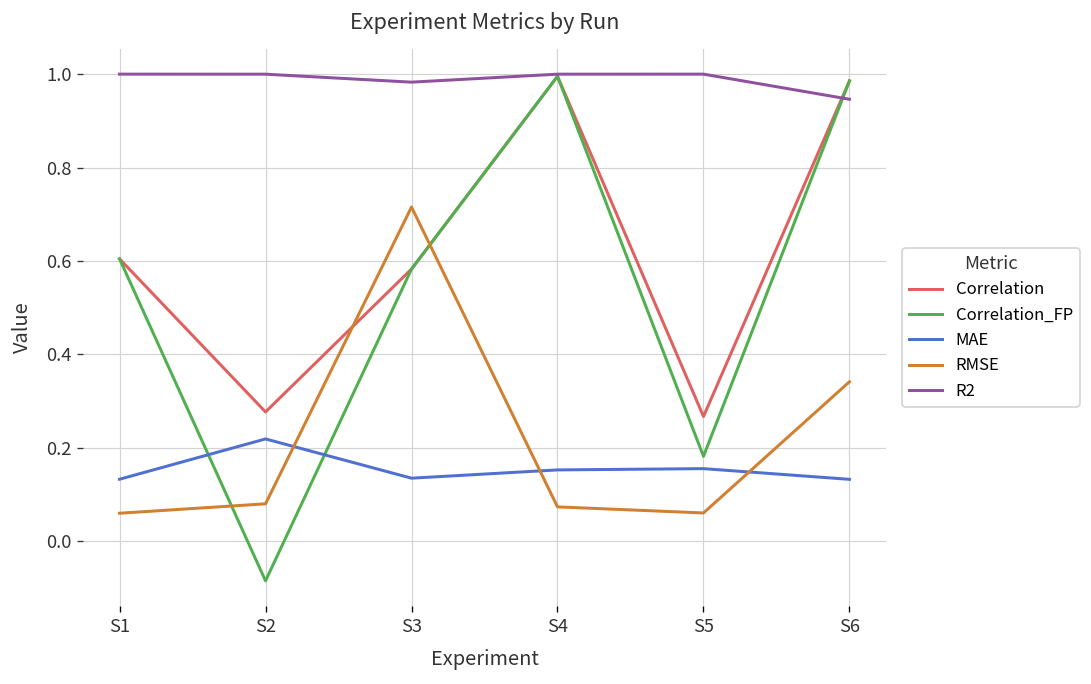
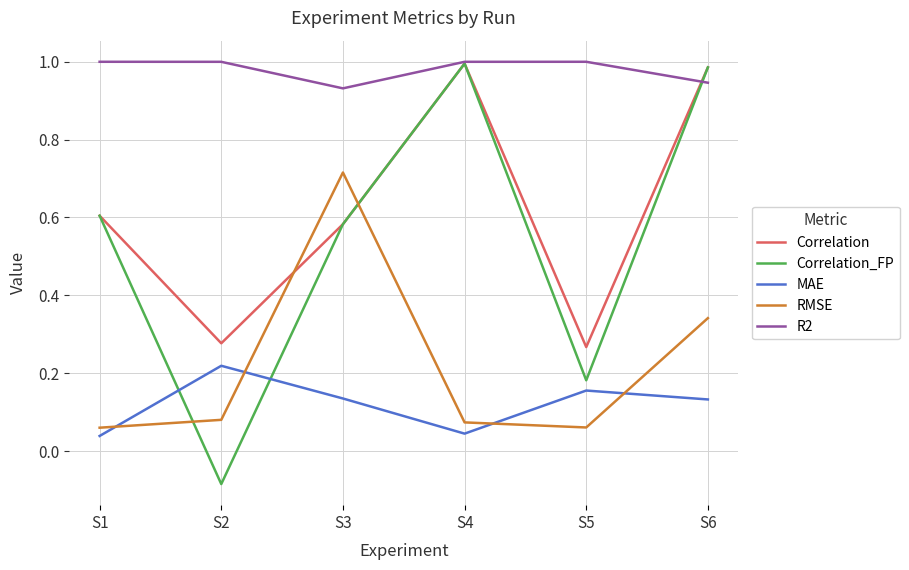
  {
    "Correlation_FP": {
      "S2": -0.08,
      "S5": 0.18
    },
    "MAE": {
-     "S1": 0.13,
+     "S1": 0.04,
      "S2": 0.22,
      "S3": 0.14,
-     "S4": 0.15,
+     "S4": 0.04,
      "S5": 0.16,
      "S6": 0.13
    },
    "R2": {
      "S1": 1.00,
      "S2": 1.00,
-     "S3": 0.98,
+     "S3": 0.93,
      "S5": 1.00,
      "S6": 0.95
    }
  }
